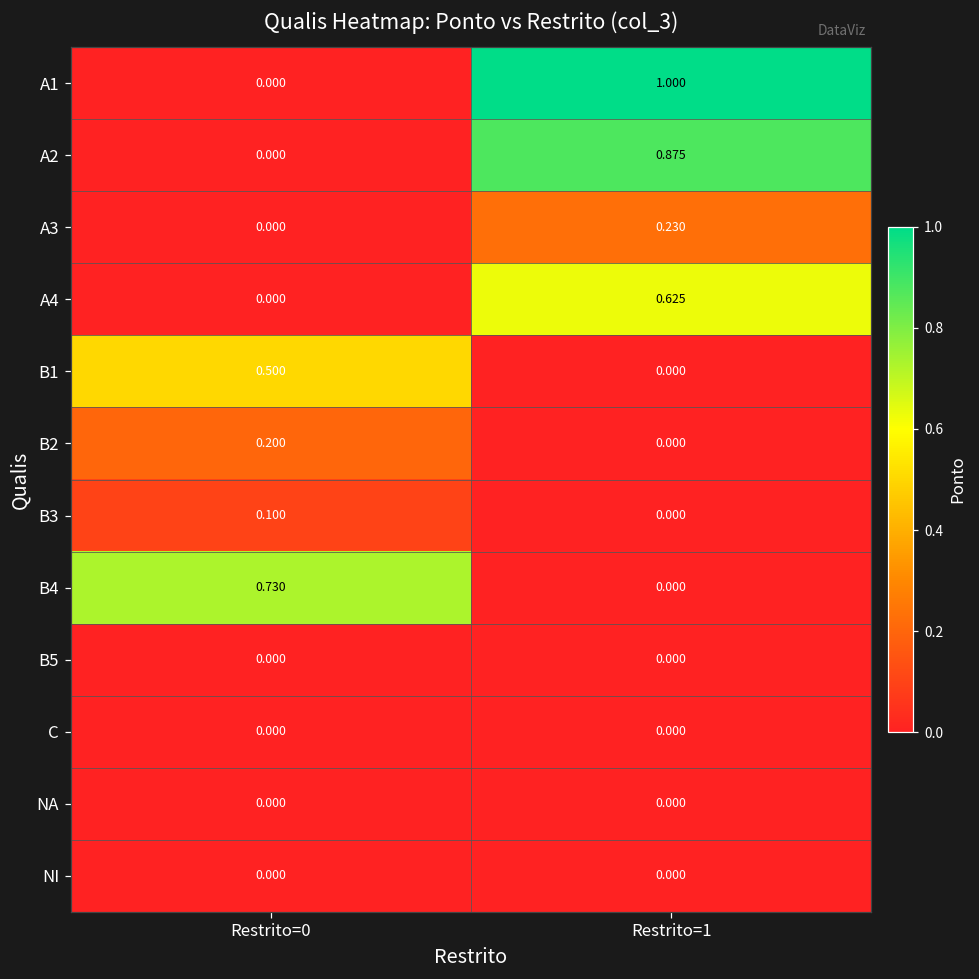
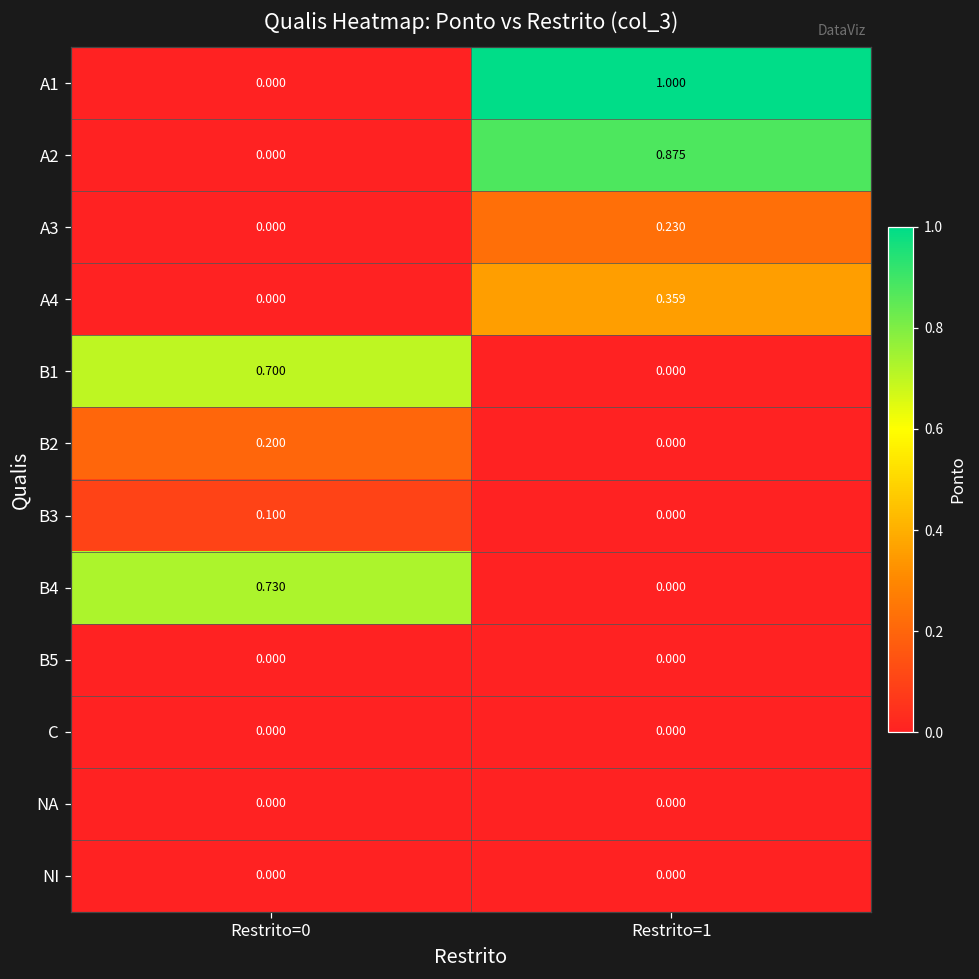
  {
    "A1": {
      "Restrito=0": 0.000,
      "Restrito=1": 1.000
    },
    "A2": {
      "Restrito=0": 0.000,
      "Restrito=1": 0.875
    },
    "A3": {
      "Restrito=0": 0.000,
      "Restrito=1": 0.230
    },
    "A4": {
      "Restrito=0": 0.000,
-     "Restrito=1": 0.625
+     "Restrito=1": 0.359
    },
    "B1": {
-     "Restrito=0": 0.500,
+     "Restrito=0": 0.700,
      "Restrito=1": 0.000
    },
    "B2": {
      "Restrito=0": 0.200,
      "Restrito=1": 0.000
    },
    "B3": {
      "Restrito=0": 0.100,
      "Restrito=1": 0.000
    },
    "B4": {
      "Restrito=0": 0.730,
      "Restrito=1": 0.000
    },
    "B5": {
      "Restrito=0": 0.000,
      "Restrito=1": 0.000
    },
    "C": {
      "Restrito=0": 0.000,
      "Restrito=1": 0.000
    },
    "NA": {
      "Restrito=0": 0.000,
      "Restrito=1": 0.000
    },
    "NI": {
      "Restrito=0": 0.000,
      "Restrito=1": 0.000
    }
  }
